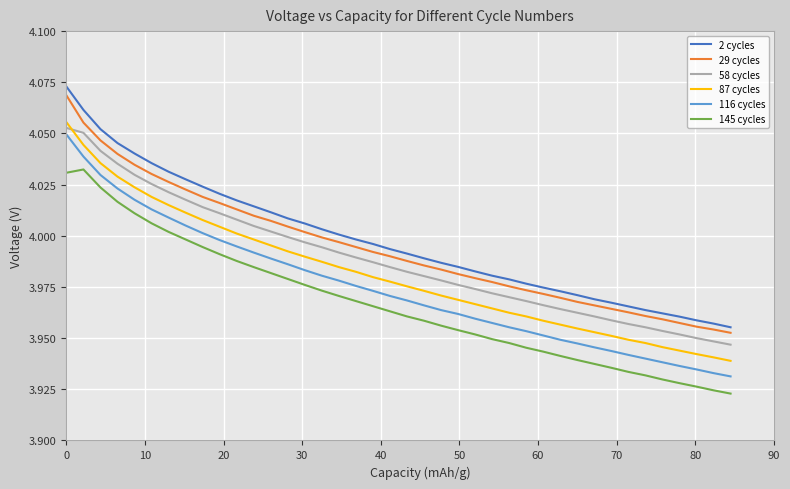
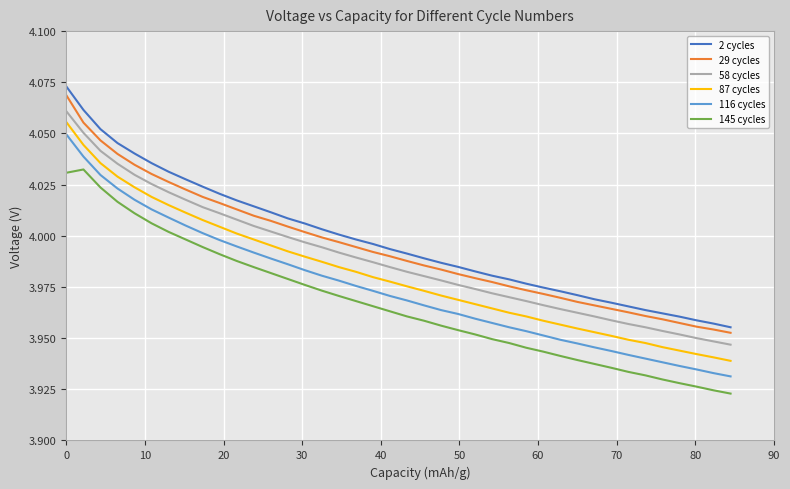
  {
    "29 cycles": {
      "0": 4.069
    },
    "58 cycles": {
-     "0": 4.053
+     "0": 4.061
    },
    "87 cycles": {
      "0": 4.056
    },
    "145 cycles": {
      "0": 4.031
    }
  }
